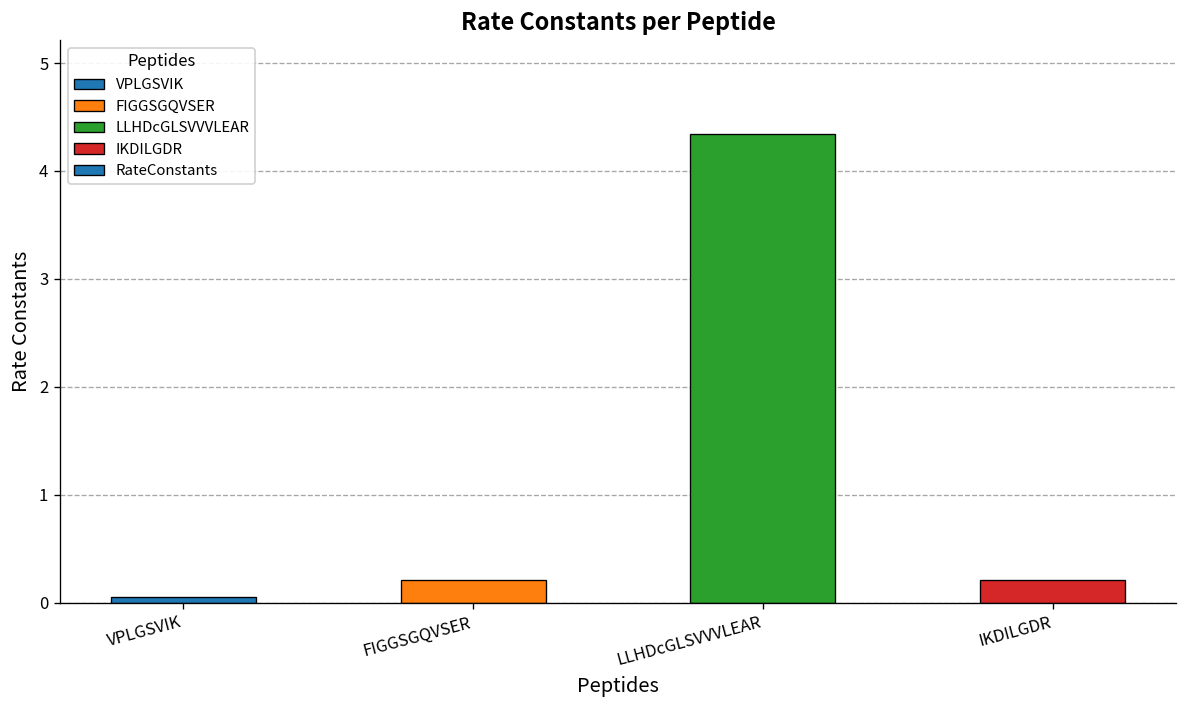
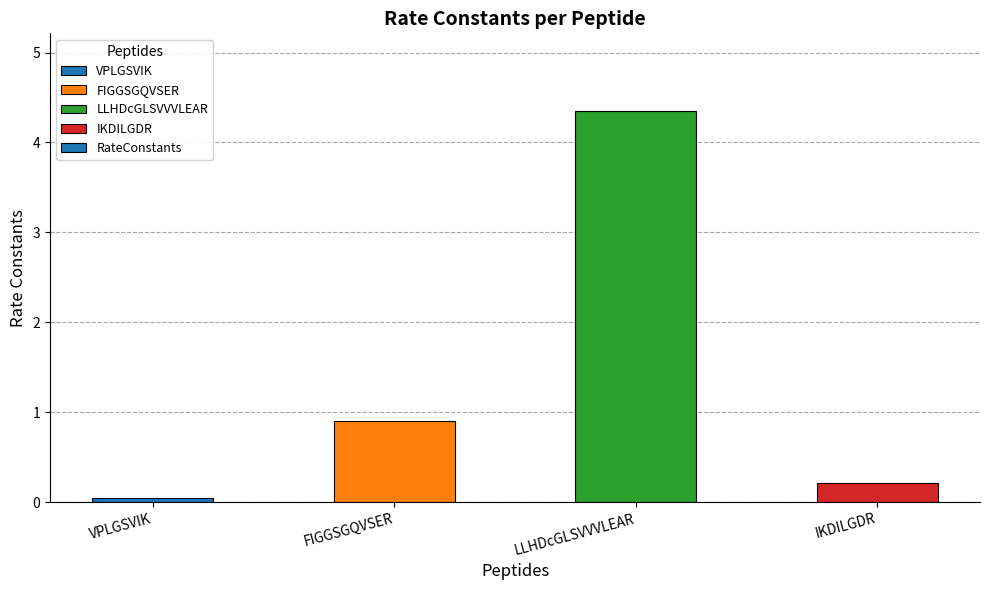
  {
    "VPLGSVIK": 0.0,
-   "FIGGSGQVSER": 0.2,
+   "FIGGSGQVSER": 0.9,
    "LLHDcGLSVVVLEAR": 4.3,
    "IKDILGDR": 0.2
  }
